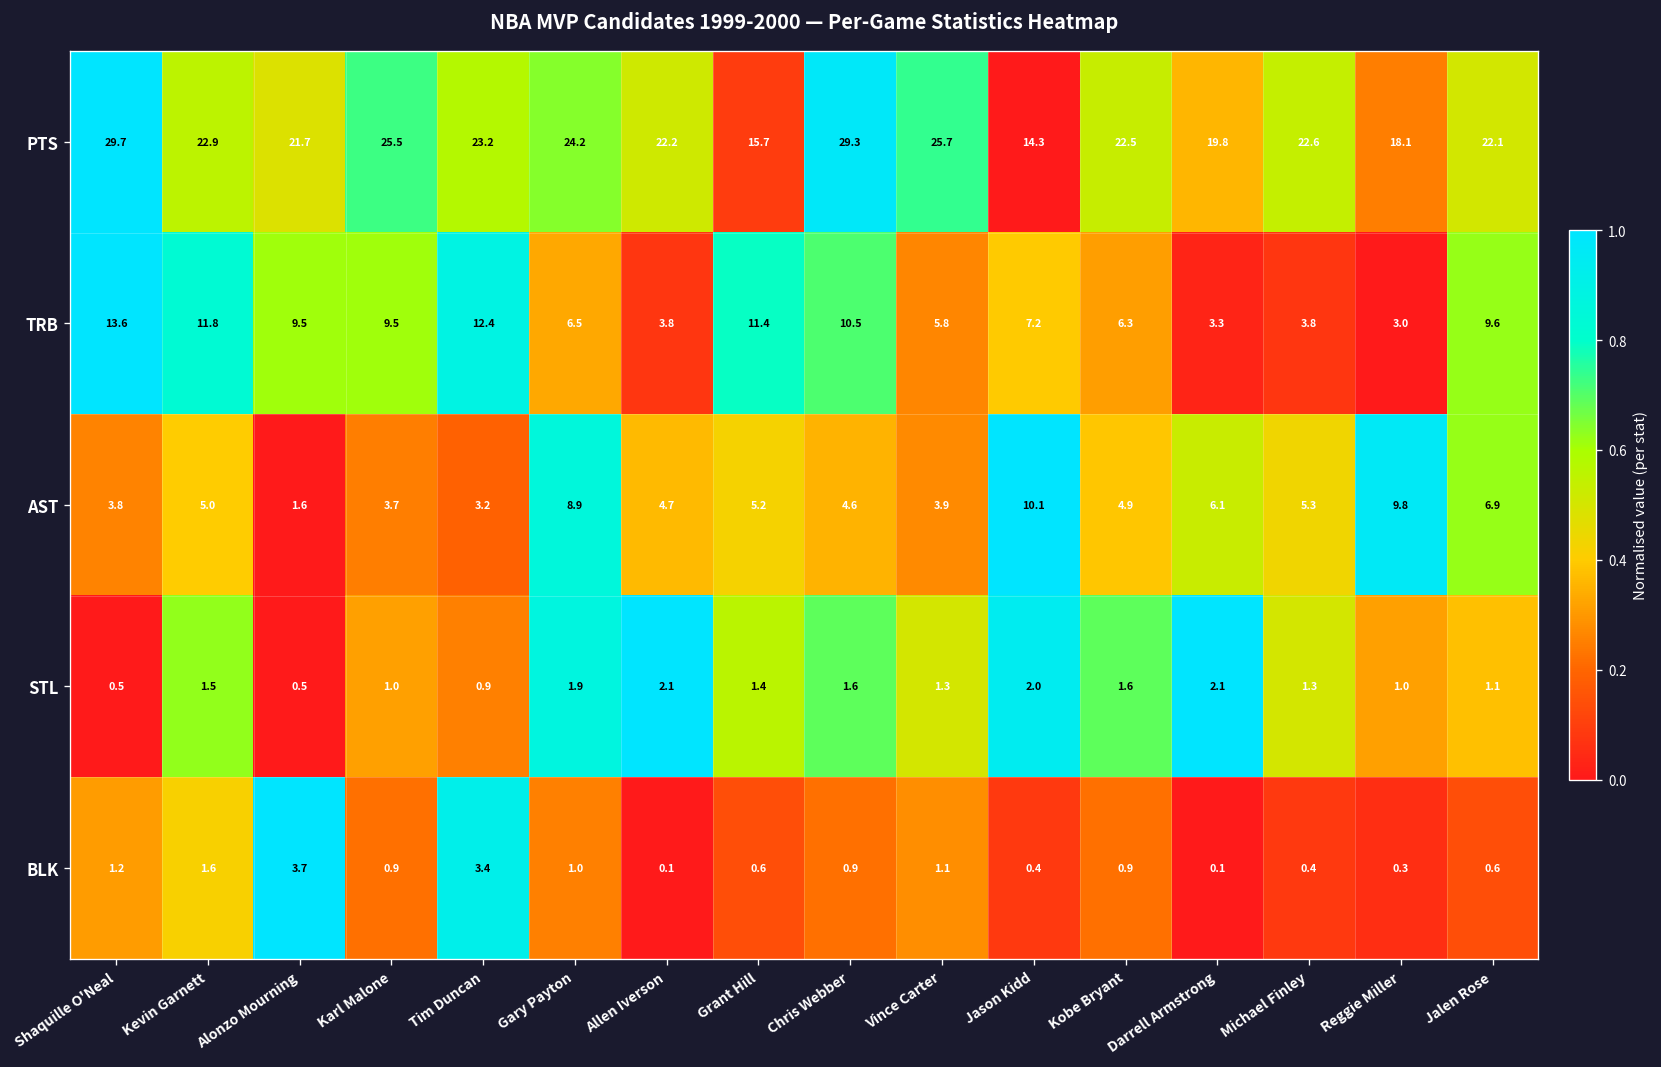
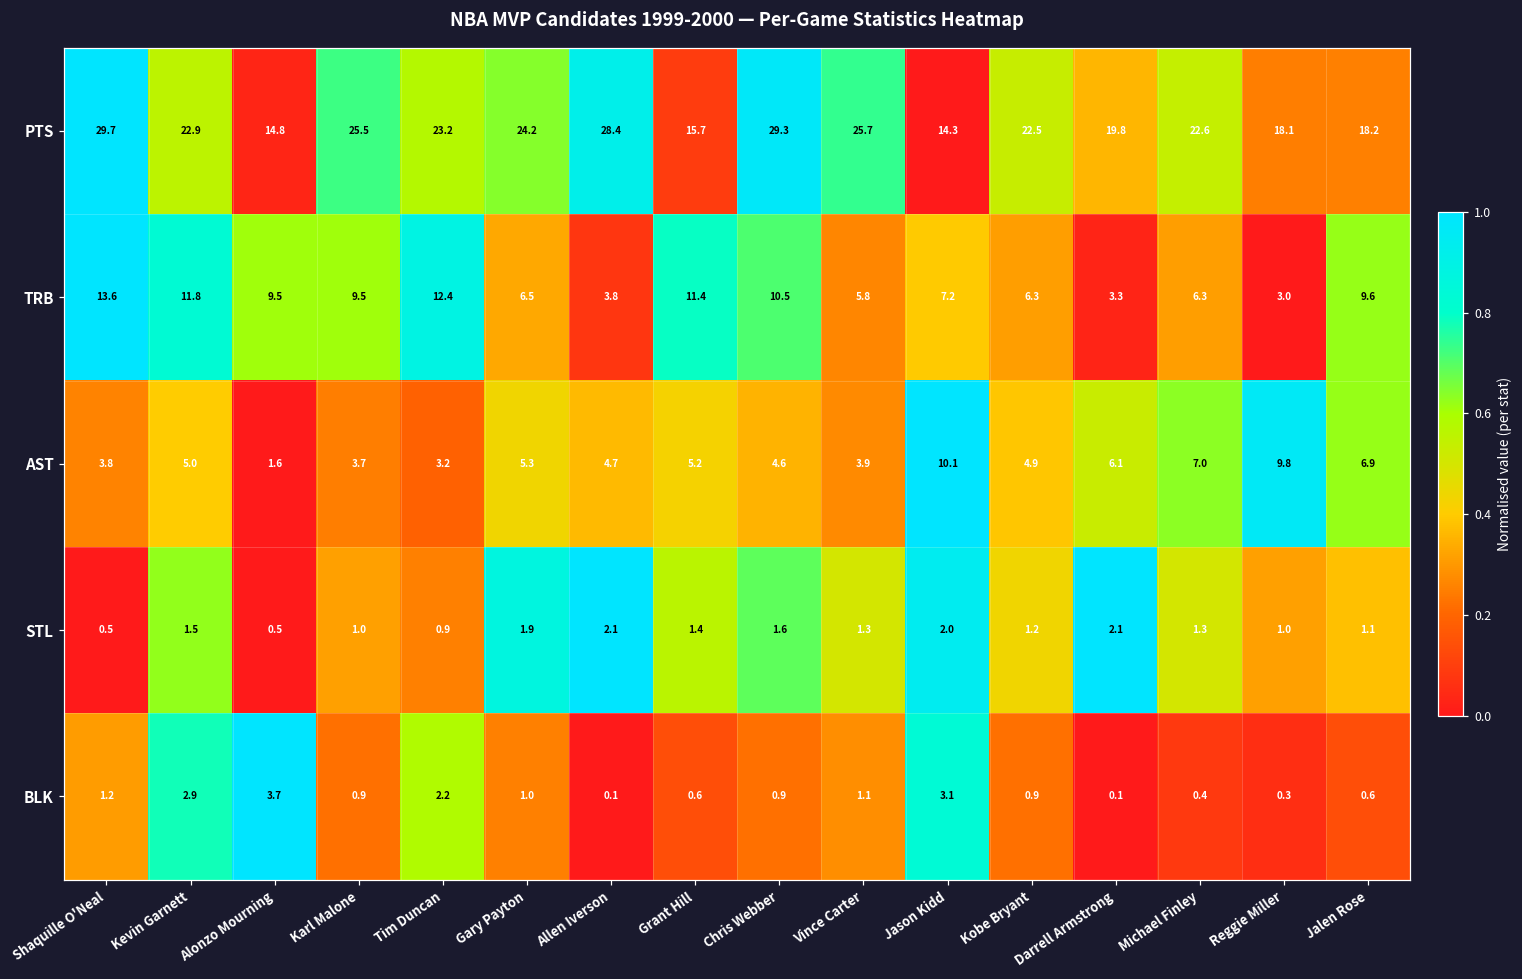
  {
    "PTS": {
      "Shaquille O'Neal": 29.7,
      "Kevin Garnett": 22.9,
-     "Alonzo Mourning": 21.7,
+     "Alonzo Mourning": 14.8,
      "Karl Malone": 25.5,
      "Tim Duncan": 23.2,
      "Gary Payton": 24.2,
-     "Allen Iverson": 22.2,
+     "Allen Iverson": 28.4,
      "Grant Hill": 15.7,
      "Chris Webber": 29.3,
      "Vince Carter": 25.7,
      "Jason Kidd": 14.3,
      "Kobe Bryant": 22.5,
      "Darrell Armstrong": 19.8,
      "Michael Finley": 22.6,
      "Reggie Miller": 18.1,
-     "Jalen Rose": 22.1
+     "Jalen Rose": 18.2
    },
    "TRB": {
      "Shaquille O'Neal": 13.6,
      "Kevin Garnett": 11.8,
      "Alonzo Mourning": 9.5,
      "Karl Malone": 9.5,
      "Tim Duncan": 12.4,
      "Gary Payton": 6.5,
      "Allen Iverson": 3.8,
      "Grant Hill": 11.4,
      "Chris Webber": 10.5,
      "Vince Carter": 5.8,
      "Jason Kidd": 7.2,
      "Kobe Bryant": 6.3,
      "Darrell Armstrong": 3.3,
-     "Michael Finley": 3.8,
+     "Michael Finley": 6.3,
      "Reggie Miller": 3.0,
      "Jalen Rose": 9.6
    },
    "AST": {
      "Shaquille O'Neal": 3.8,
      "Kevin Garnett": 5.0,
      "Alonzo Mourning": 1.6,
      "Karl Malone": 3.7,
      "Tim Duncan": 3.2,
-     "Gary Payton": 8.9,
+     "Gary Payton": 5.3,
      "Allen Iverson": 4.7,
      "Grant Hill": 5.2,
      "Chris Webber": 4.6,
      "Vince Carter": 3.9,
      "Jason Kidd": 10.1,
      "Kobe Bryant": 4.9,
      "Darrell Armstrong": 6.1,
-     "Michael Finley": 5.3,
+     "Michael Finley": 7.0,
      "Reggie Miller": 9.8,
      "Jalen Rose": 6.9
    },
    "STL": {
      "Shaquille O'Neal": 0.5,
      "Kevin Garnett": 1.5,
      "Alonzo Mourning": 0.5,
      "Karl Malone": 1.0,
      "Tim Duncan": 0.9,
      "Gary Payton": 1.9,
      "Allen Iverson": 2.1,
      "Grant Hill": 1.4,
      "Chris Webber": 1.6,
      "Vince Carter": 1.3,
      "Jason Kidd": 2.0,
-     "Kobe Bryant": 1.6,
+     "Kobe Bryant": 1.2,
      "Darrell Armstrong": 2.1,
      "Michael Finley": 1.3,
      "Reggie Miller": 1.0,
      "Jalen Rose": 1.1
    },
    "BLK": {
      "Shaquille O'Neal": 1.2,
-     "Kevin Garnett": 1.6,
+     "Kevin Garnett": 2.9,
      "Alonzo Mourning": 3.7,
      "Karl Malone": 0.9,
-     "Tim Duncan": 3.4,
+     "Tim Duncan": 2.2,
      "Gary Payton": 1.0,
      "Allen Iverson": 0.1,
      "Grant Hill": 0.6,
      "Chris Webber": 0.9,
      "Vince Carter": 1.1,
-     "Jason Kidd": 0.4,
+     "Jason Kidd": 3.1,
      "Kobe Bryant": 0.9,
      "Darrell Armstrong": 0.1,
      "Michael Finley": 0.4,
      "Reggie Miller": 0.3,
      "Jalen Rose": 0.6
    }
  }
